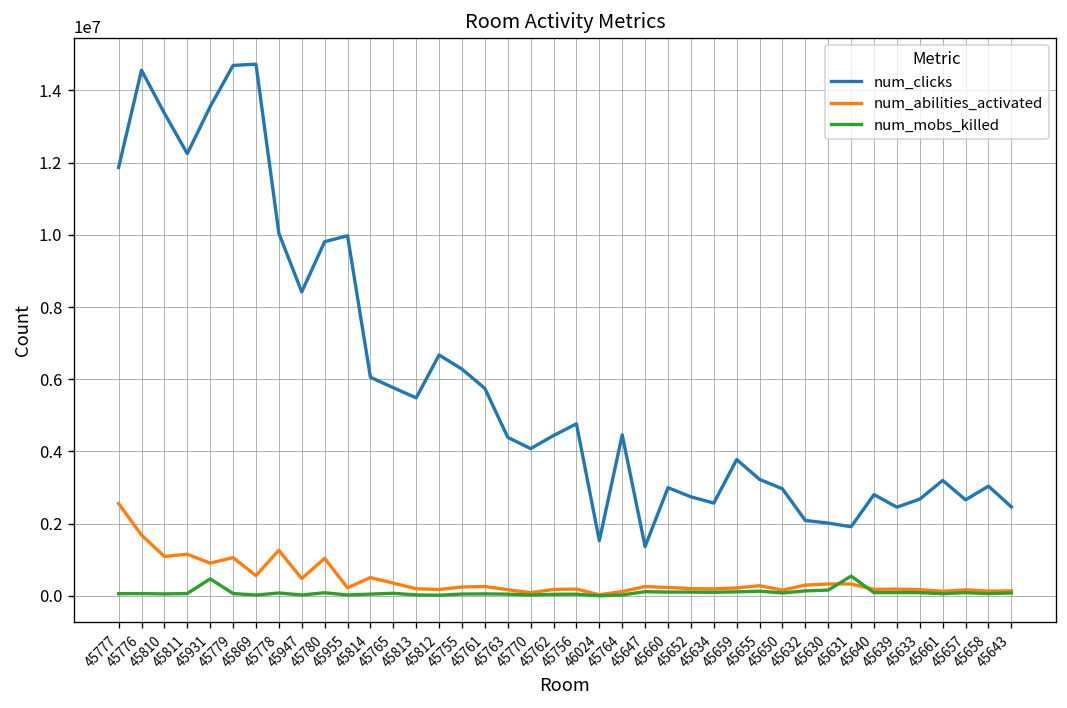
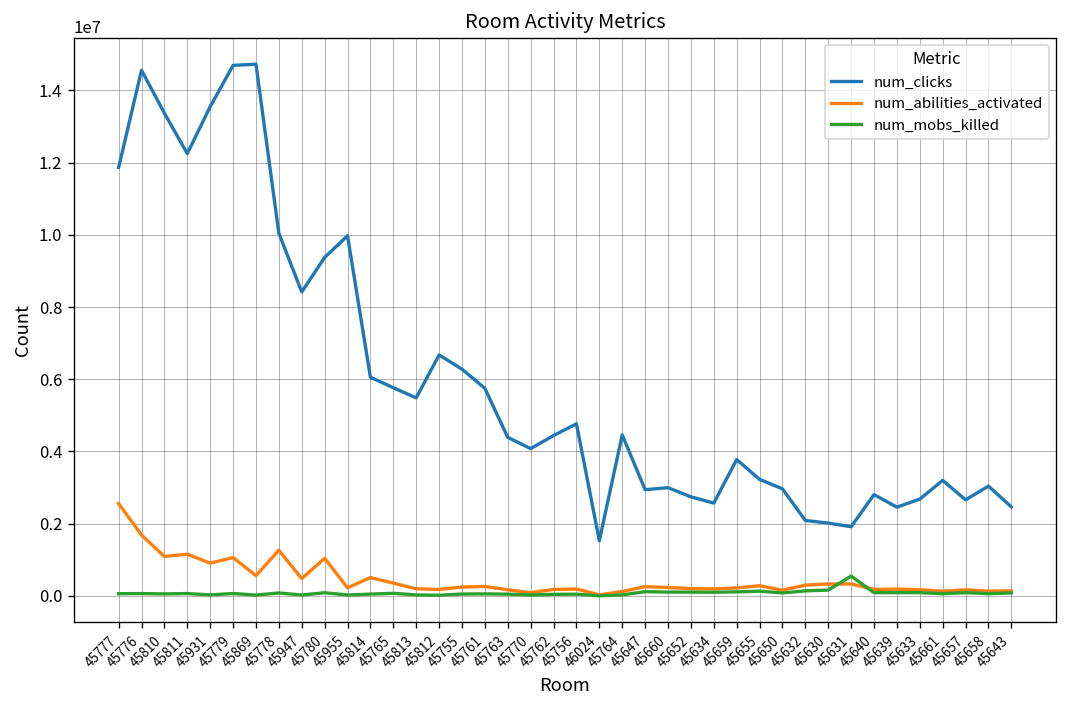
  {
    "num_clicks": {
      "45777": 11900000,
      "45776": 14600000,
      "45810": 13400000,
      "45811": 12200000,
      "45931": 13600000,
      "45779": 14700000,
      "45869": 14700000,
      "45778": 10000000,
      "45947": 8400000,
-     "45780": 9800000,
+     "45780": 9400000,
      "45955": 10000000,
      "45814": 6100000,
      "45765": 5800000,
      "45813": 5500000,
      "45812": 6700000,
      "45755": 6300000,
      "45761": 5700000,
      "45763": 4400000,
      "45770": 4100000,
      "45762": 4400000,
      "45756": 4800000,
      "46024": 1500000,
      "45764": 4500000,
-     "45647": 1400000,
+     "45647": 2900000,
      "45660": 3000000,
      "45652": 2700000,
      "45634": 2600000,
      "45659": 3800000,
      "45655": 3200000,
      "45650": 3000000,
      "45632": 2100000,
      "45630": 2000000,
      "45631": 1900000,
      "45640": 2800000,
      "45639": 2500000,
      "45633": 2700000,
      "45661": 3200000,
      "45657": 2700000,
      "45658": 3000000,
      "45643": 2500000
    },
    "num_abilities_activated": {
      "45777": 2600000,
      "45776": 1700000,
      "45810": 1100000,
      "45811": 1200000,
      "45931": 900000,
      "45779": 1100000,
      "45869": 600000,
      "45778": 1300000,
      "45947": 500000,
      "45780": 1000000,
      "45955": 200000,
      "45814": 500000,
      "45765": 400000,
      "45813": 200000,
      "45812": 200000,
      "45755": 200000,
      "45761": 300000,
      "45763": 200000,
      "45762": 200000,
      "45756": 200000,
      "45764": 100000,
      "45647": 300000,
      "45660": 200000,
      "45652": 200000,
      "45634": 200000,
      "45659": 200000,
      "45655": 300000,
      "45632": 300000,
      "45630": 300000,
      "45631": 300000,
      "45640": 200000,
      "45639": 200000
    },
    "num_mobs_killed": {
      "45777": 100000,
      "45776": 100000,
      "45810": 100000,
      "45811": 100000,
-     "45931": 500000,
+     "45931": 0,
      "45779": 100000,
      "45869": 0,
      "45778": 100000,
      "45947": 0,
      "45780": 100000,
      "45955": 0,
      "45814": 0,
      "45765": 100000,
      "45813": 0,
      "45812": 0,
      "45755": 100000,
      "45761": 100000,
      "45763": 0,
      "45762": 0,
      "45756": 0,
      "45764": 0,
      "45647": 100000,
      "45660": 100000,
      "45652": 100000,
      "45634": 100000,
      "45659": 100000,
      "45655": 100000,
      "45632": 100000,
      "45630": 200000,
      "45631": 500000,
      "45640": 100000,
      "45639": 100000
    }
  }
